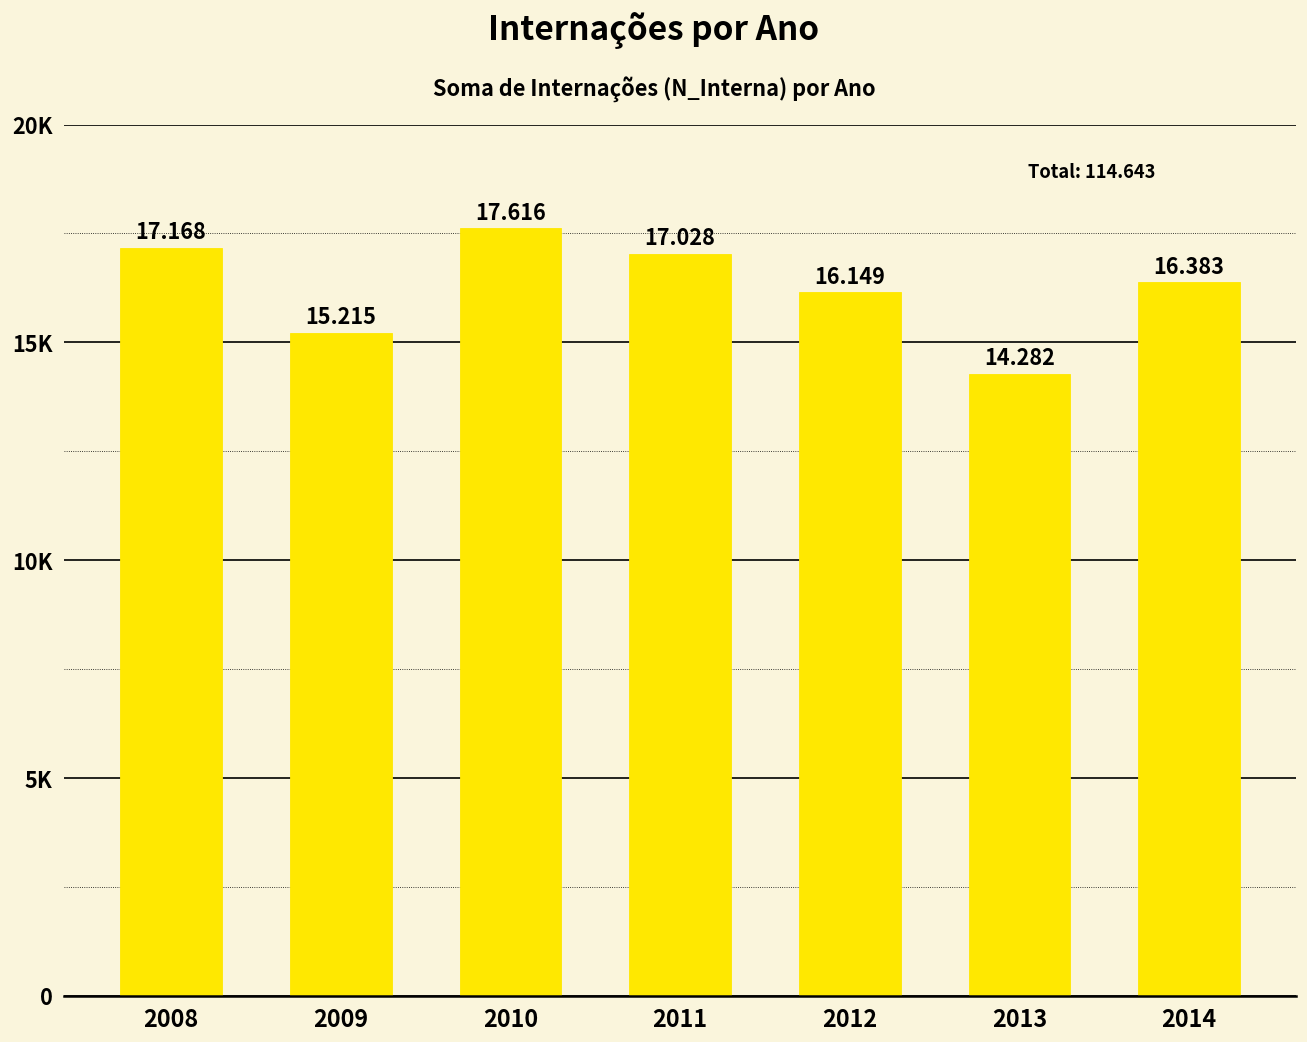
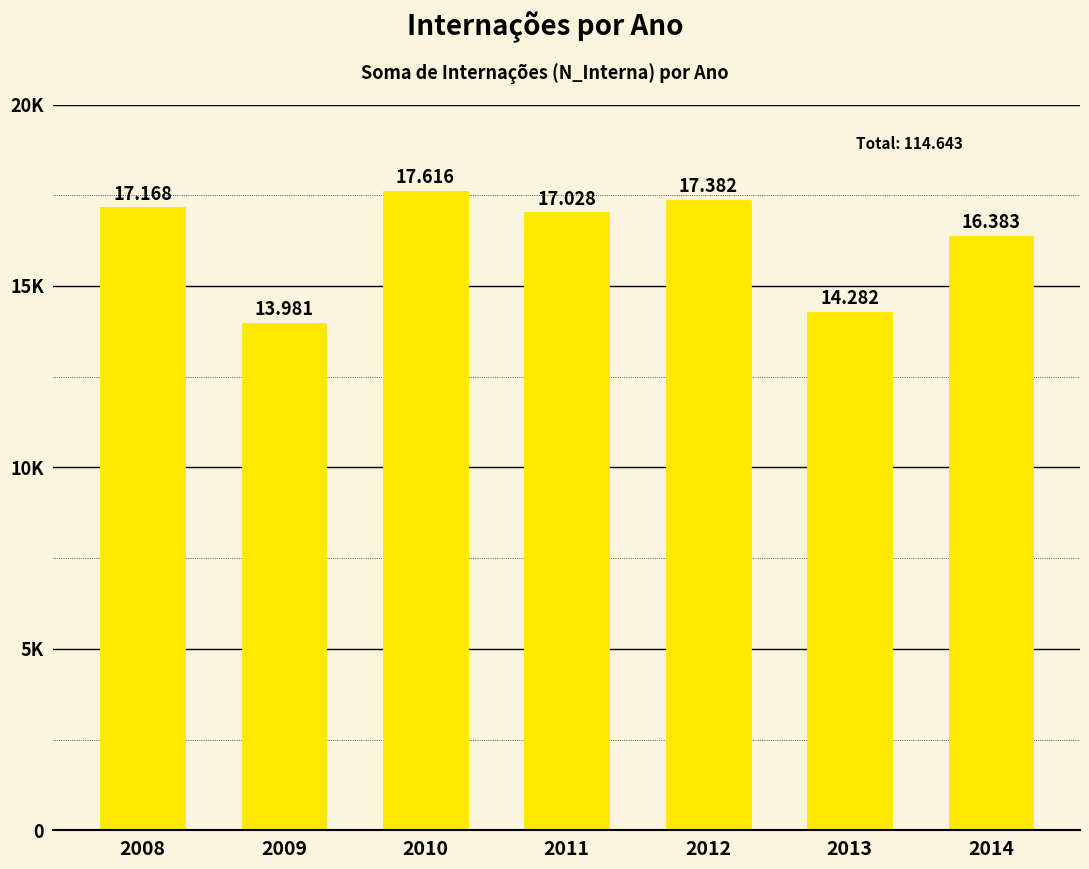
  {
-   "2009": 15.215,
-   "2012": 16.149
+   "2009": 13.981,
+   "2012": 17.382
  }
